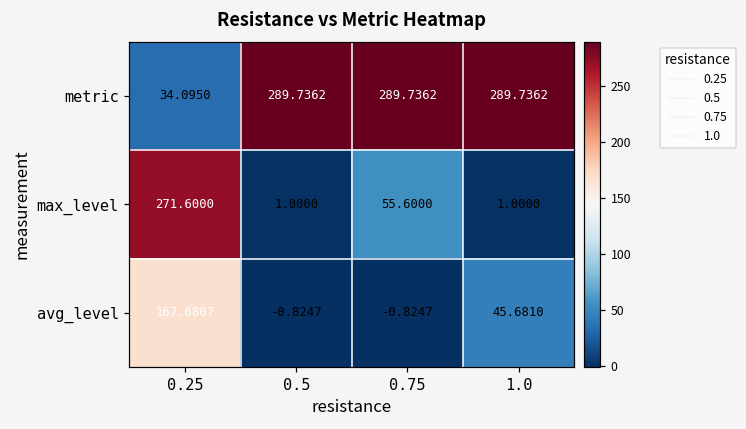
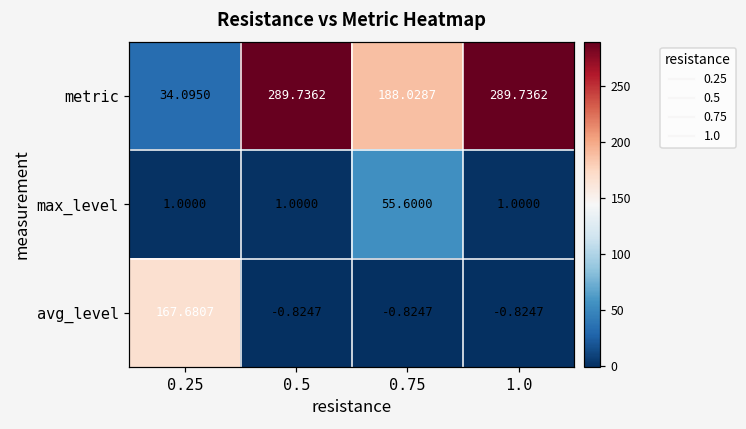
  {
    "metric": {
      "0.25": 34.0950,
      "0.5": 289.7362,
-     "0.75": 289.7362,
+     "0.75": 188.0287,
      "1.0": 289.7362
    },
    "max_level": {
-     "0.25": 271.6000,
+     "0.25": 1.0000,
      "0.5": 1.0000,
      "0.75": 55.6000,
      "1.0": 1.0000
    },
    "avg_level": {
      "0.5": -0.8247,
      "0.75": -0.8247,
-     "1.0": 45.6810
+     "1.0": -0.8247
    }
  }
